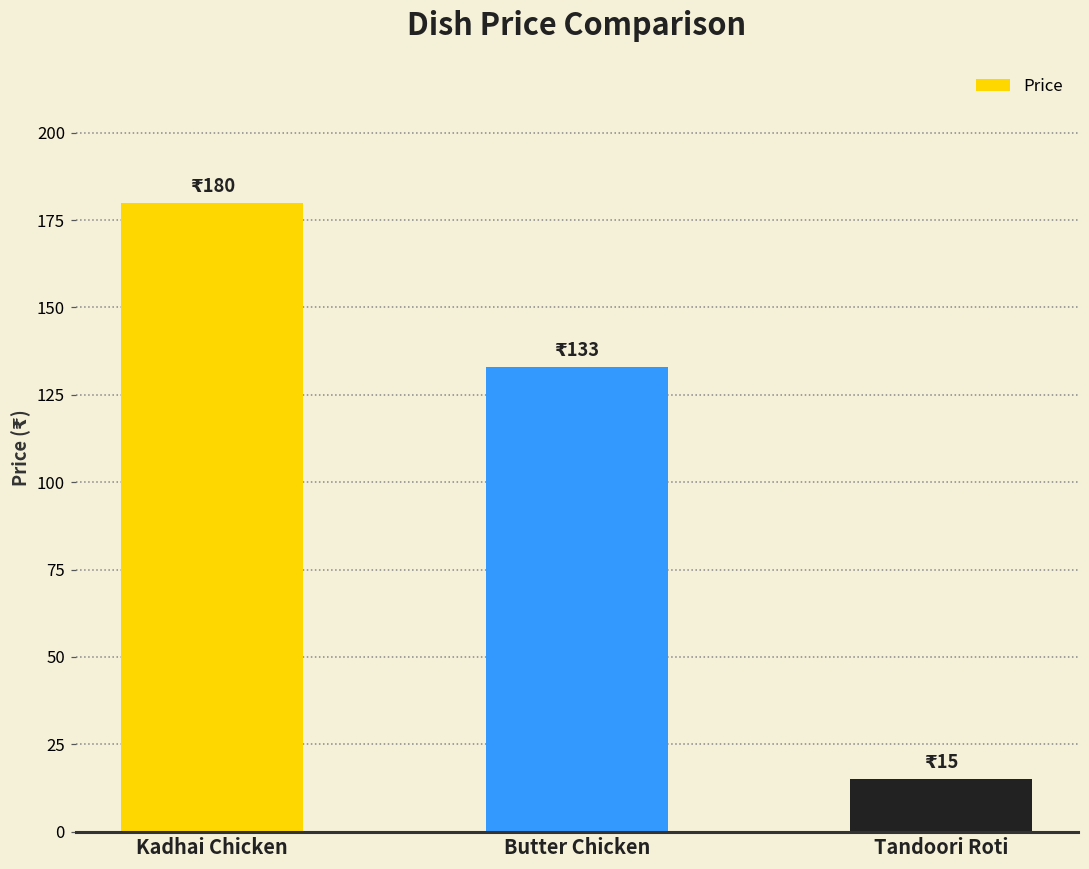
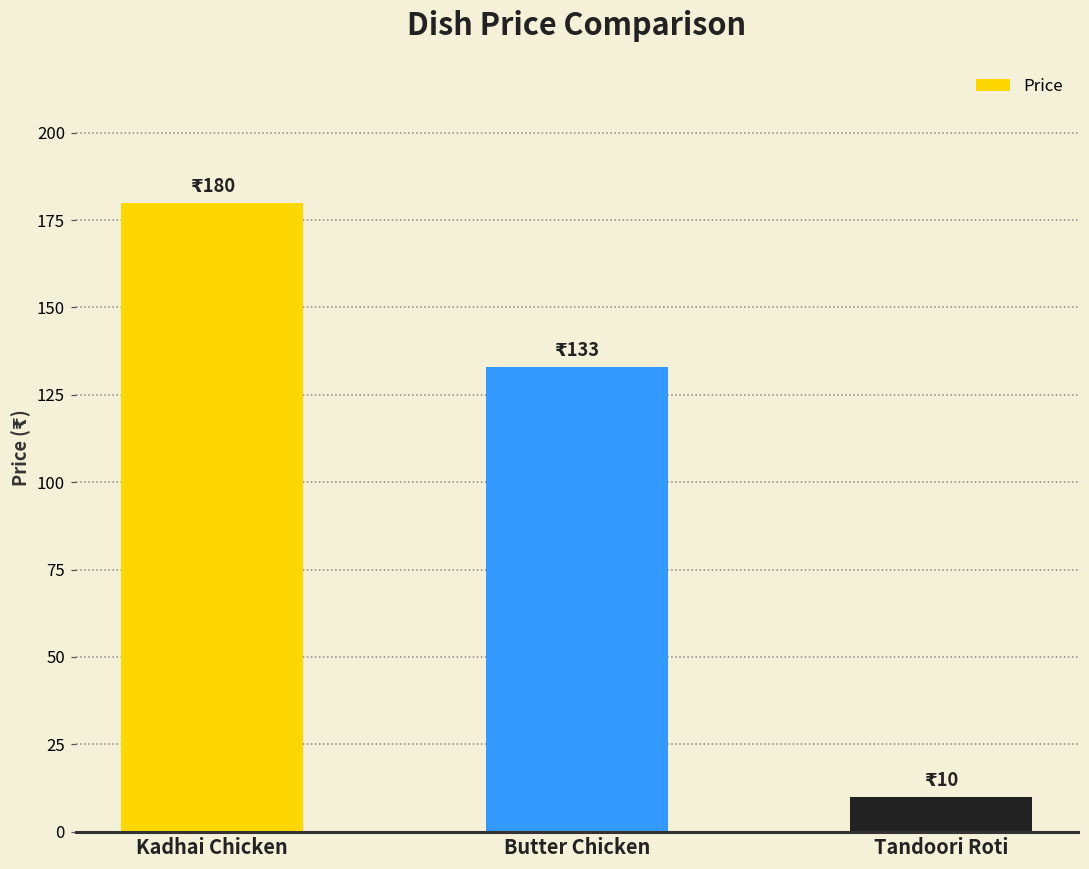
  {
    "Kadhai Chicken": 180,
    "Butter Chicken": 133,
-   "Tandoori Roti": 15
+   "Tandoori Roti": 10
  }
